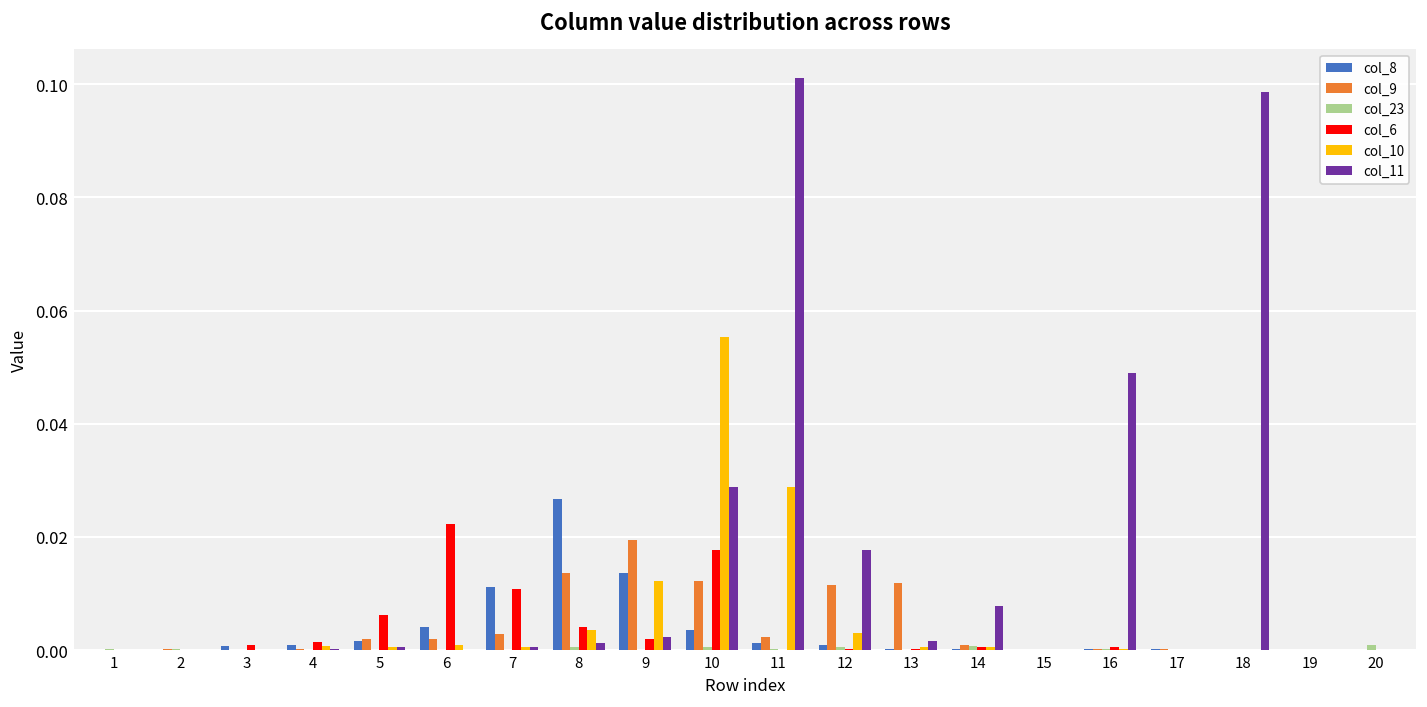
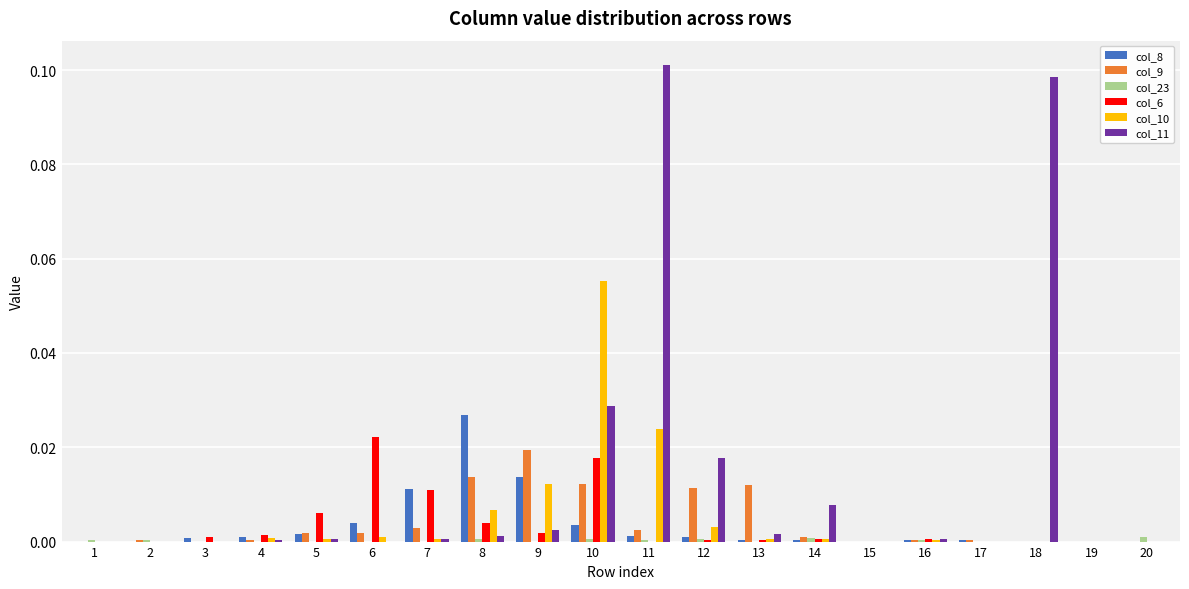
  {
    "col_8": {
      "1": 0.000,
      "2": 0.000,
      "3": 0.001,
      "4": 0.001,
      "5": 0.002,
      "6": 0.004,
      "7": 0.011,
      "8": 0.027,
      "9": 0.014,
      "10": 0.004,
      "11": 0.001,
      "12": 0.001,
      "15": 0.000,
      "18": 0.000,
      "19": 0.000,
      "20": 0.000
    },
    "col_9": {
      "1": 0.000,
      "3": 0.000,
      "5": 0.002,
      "6": 0.002,
      "7": 0.003,
      "8": 0.014,
      "9": 0.019,
      "10": 0.012,
      "11": 0.002,
      "12": 0.011,
      "13": 0.012,
      "14": 0.001,
      "15": 0.000,
      "18": 0.000,
      "19": 0.000,
      "20": 0.000
    },
    "col_23": {
      "3": 0.000,
      "4": 0.000,
      "5": 0.000,
      "6": 0.000,
      "7": 0.000,
      "9": 0.000,
      "13": 0.000,
      "14": 0.001,
      "15": 0.000,
      "17": 0.000,
      "18": 0.000,
      "19": 0.000,
      "20": 0.001
    },
    "col_6": {
      "1": 0.000,
      "2": 0.000,
      "3": 0.001,
      "4": 0.001,
      "5": 0.006,
      "6": 0.022,
      "7": 0.011,
      "8": 0.004,
      "9": 0.002,
      "10": 0.018,
      "11": 0.000,
      "15": 0.000,
      "17": 0.000,
      "18": 0.000,
      "19": 0.000,
      "20": 0.000
    },
    "col_10": {
      "1": 0.000,
      "2": 0.000,
      "3": 0.000,
      "4": 0.001,
      "6": 0.001,
-     "8": 0.004,
+     "8": 0.007,
      "9": 0.012,
      "10": 0.055,
-     "11": 0.029,
+     "11": 0.024,
      "12": 0.003,
      "15": 0.000,
      "17": 0.000,
      "18": 0.000,
      "19": 0.000,
      "20": 0.000
    },
    "col_11": {
      "1": 0.000,
      "2": 0.000,
      "3": 0.000,
      "6": 0.000,
      "8": 0.001,
      "9": 0.002,
      "10": 0.029,
      "11": 0.101,
      "12": 0.018,
      "13": 0.002,
      "14": 0.008,
      "15": 0.000,
-     "16": 0.049,
+     "16": 0.000,
      "17": 0.000,
      "18": 0.099,
      "19": 0.000,
      "20": 0.000
    }
  }
